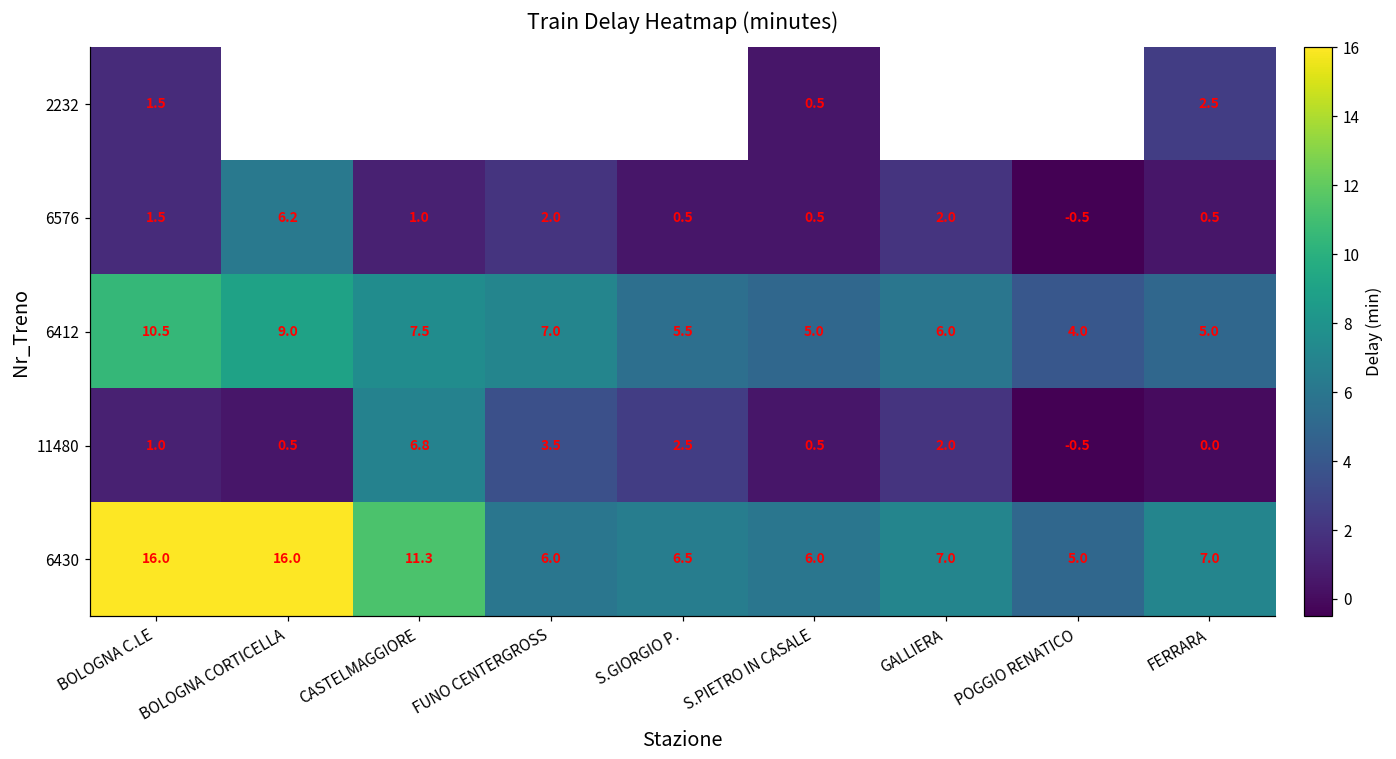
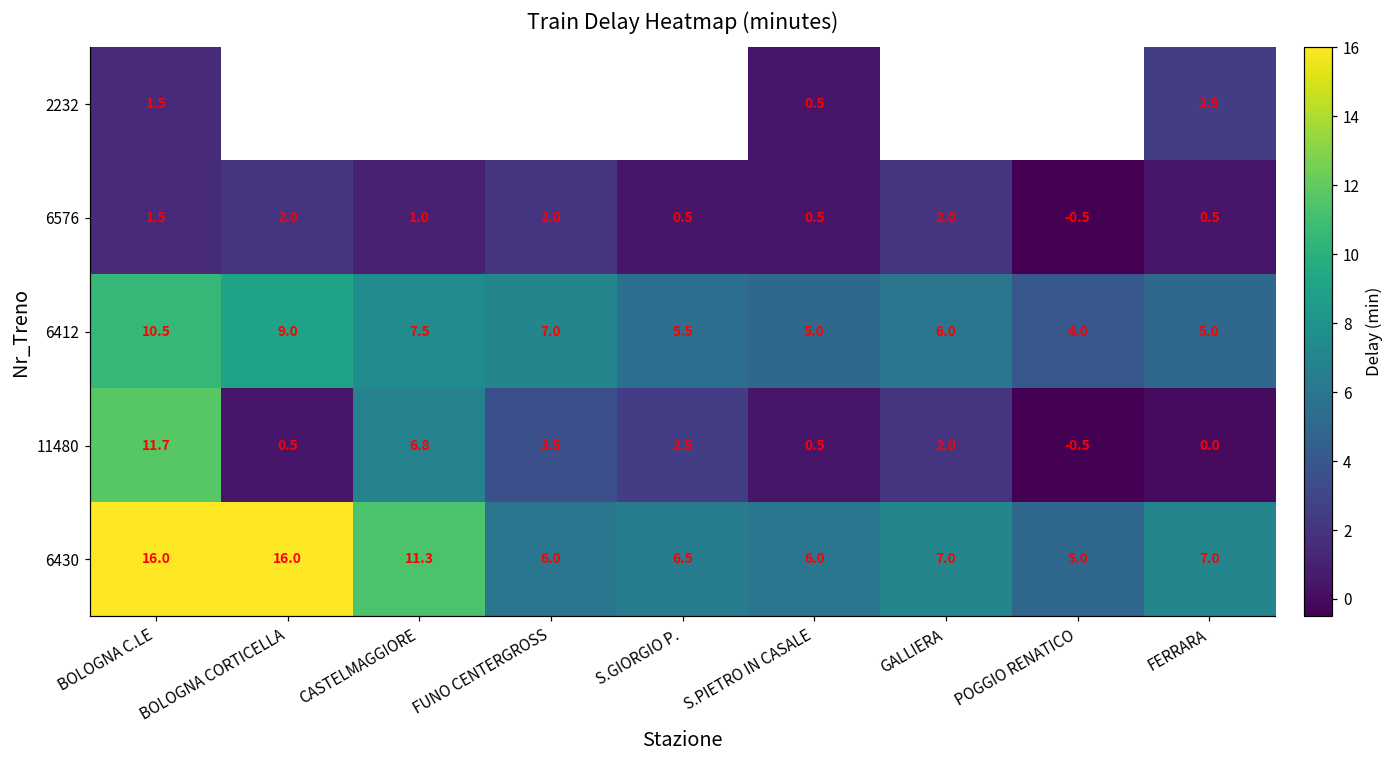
  {
    "2232": {
      "BOLOGNA C.LE": 1.5,
      "S.PIETRO IN CASALE": 0.5,
      "FERRARA": 2.5
    },
    "6576": {
      "BOLOGNA C.LE": 1.5,
-     "BOLOGNA CORTICELLA": 6.2,
+     "BOLOGNA CORTICELLA": 2.0,
      "CASTELMAGGIORE": 1.0,
      "FUNO CENTERGROSS": 2.0,
      "S.GIORGIO P.": 0.5,
      "S.PIETRO IN CASALE": 0.5,
      "GALLIERA": 2.0,
      "POGGIO RENATICO": -0.5,
      "FERRARA": 0.5
    },
    "6412": {
      "BOLOGNA C.LE": 10.5,
      "BOLOGNA CORTICELLA": 9.0,
      "CASTELMAGGIORE": 7.5,
      "FUNO CENTERGROSS": 7.0,
      "S.GIORGIO P.": 5.5,
      "S.PIETRO IN CASALE": 5.0,
      "GALLIERA": 6.0,
      "POGGIO RENATICO": 4.0,
      "FERRARA": 5.0
    },
    "11480": {
-     "BOLOGNA C.LE": 1.0,
+     "BOLOGNA C.LE": 11.7,
      "BOLOGNA CORTICELLA": 0.5,
      "CASTELMAGGIORE": 6.8,
      "FUNO CENTERGROSS": 3.5,
      "S.GIORGIO P.": 2.5,
      "S.PIETRO IN CASALE": 0.5,
      "GALLIERA": 2.0,
      "POGGIO RENATICO": -0.5,
      "FERRARA": 0.0
    },
    "6430": {
      "BOLOGNA C.LE": 16.0,
      "BOLOGNA CORTICELLA": 16.0,
      "CASTELMAGGIORE": 11.3,
      "FUNO CENTERGROSS": 6.0,
      "S.GIORGIO P.": 6.5,
      "S.PIETRO IN CASALE": 6.0,
      "GALLIERA": 7.0,
      "POGGIO RENATICO": 5.0,
      "FERRARA": 7.0
    }
  }
